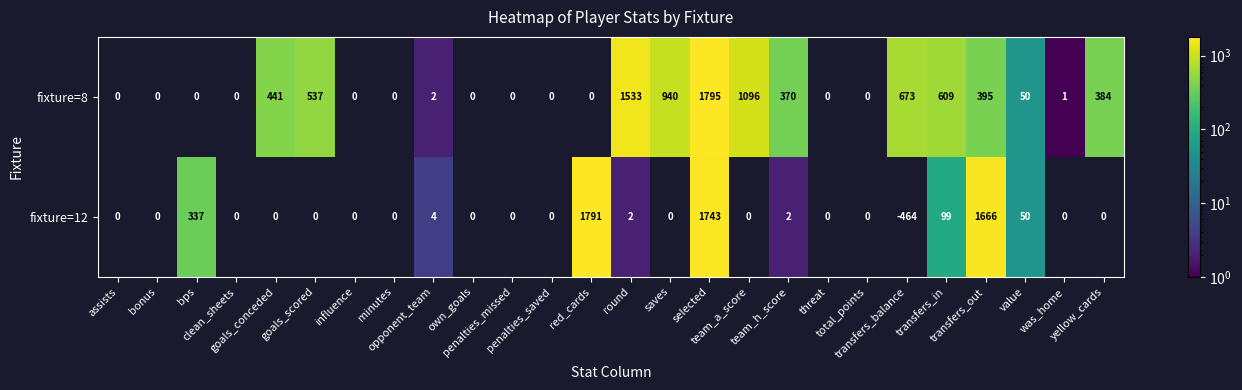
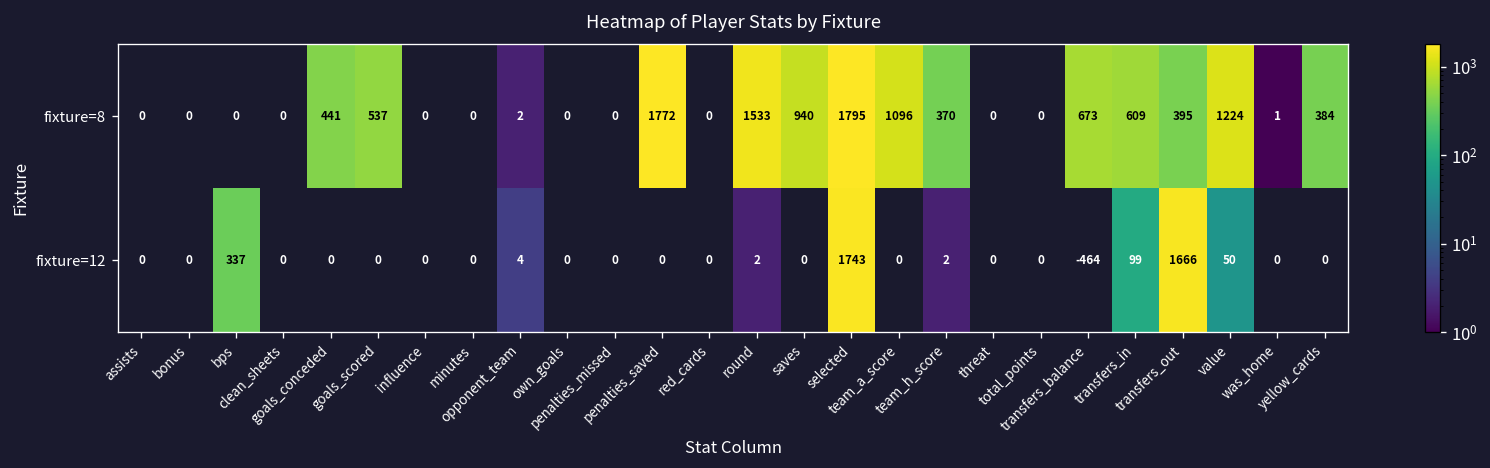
  {
    "fixture=8": {
      "assists": 0,
      "bonus": 0,
      "bps": 0,
      "clean_sheets": 0,
      "goals_conceded": 441,
      "goals_scored": 537,
      "influence": 0,
      "minutes": 0,
      "opponent_team": 2,
      "own_goals": 0,
      "penalties_missed": 0,
-     "penalties_saved": 0,
+     "penalties_saved": 1772,
      "red_cards": 0,
      "round": 1533,
      "saves": 940,
      "selected": 1795,
      "team_a_score": 1096,
      "team_h_score": 370,
      "threat": 0,
      "total_points": 0,
      "transfers_balance": 673,
      "transfers_in": 609,
      "transfers_out": 395,
-     "value": 50,
+     "value": 1224,
      "was_home": 1,
      "yellow_cards": 384
    },
    "fixture=12": {
      "assists": 0,
      "bonus": 0,
      "bps": 337,
      "clean_sheets": 0,
      "goals_conceded": 0,
      "goals_scored": 0,
      "influence": 0,
      "minutes": 0,
      "opponent_team": 4,
      "own_goals": 0,
      "penalties_missed": 0,
      "penalties_saved": 0,
-     "red_cards": 1791,
+     "red_cards": 0,
      "round": 2,
      "saves": 0,
      "selected": 1743,
      "team_a_score": 0,
      "team_h_score": 2,
      "threat": 0,
      "total_points": 0,
      "transfers_balance": -464,
      "transfers_in": 99,
      "transfers_out": 1666,
      "value": 50,
      "was_home": 0,
      "yellow_cards": 0
    }
  }
